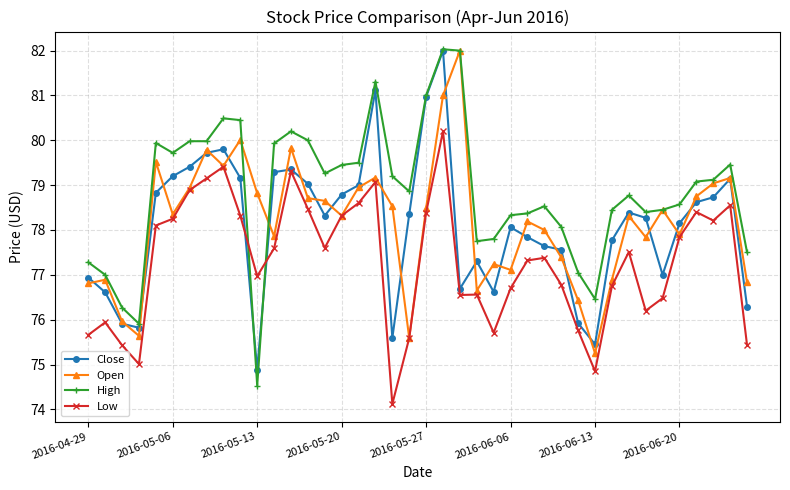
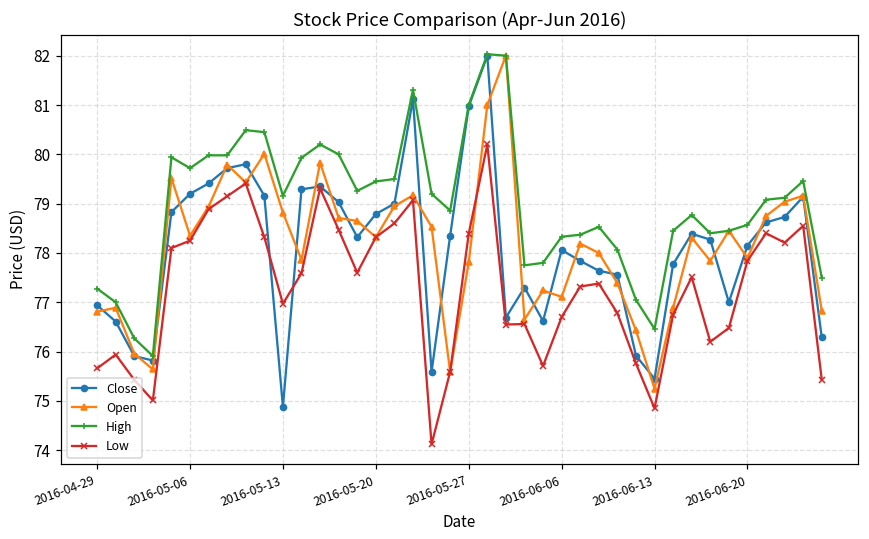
  {
    "Close": {
      "2016-04-29": 76.9,
      "2016-05-06": 79.2,
      "2016-05-13": 74.9,
      "2016-05-20": 78.8,
      "2016-06-06": 78.1,
      "2016-06-13": 75.5,
      "2016-06-20": 78.2
    },
    "Open": {
      "2016-04-29": 76.8,
      "2016-05-06": 78.4,
      "2016-05-13": 78.8,
-     "2016-05-27": 78.5,
+     "2016-05-27": 77.8,
      "2016-06-06": 77.1,
      "2016-06-13": 75.3,
      "2016-06-20": 77.9
    },
    "High": {
      "2016-04-29": 77.3,
      "2016-05-06": 79.7,
-     "2016-05-13": 74.5,
+     "2016-05-13": 79.2,
      "2016-05-20": 79.5,
      "2016-06-06": 78.3,
      "2016-06-13": 76.5,
      "2016-06-20": 78.6
    },
    "Low": {
      "2016-04-29": 75.7,
      "2016-05-06": 78.3,
      "2016-05-13": 77.0,
      "2016-05-27": 78.4,
      "2016-06-06": 76.7,
      "2016-06-13": 74.9,
      "2016-06-20": 77.8
    }
  }
